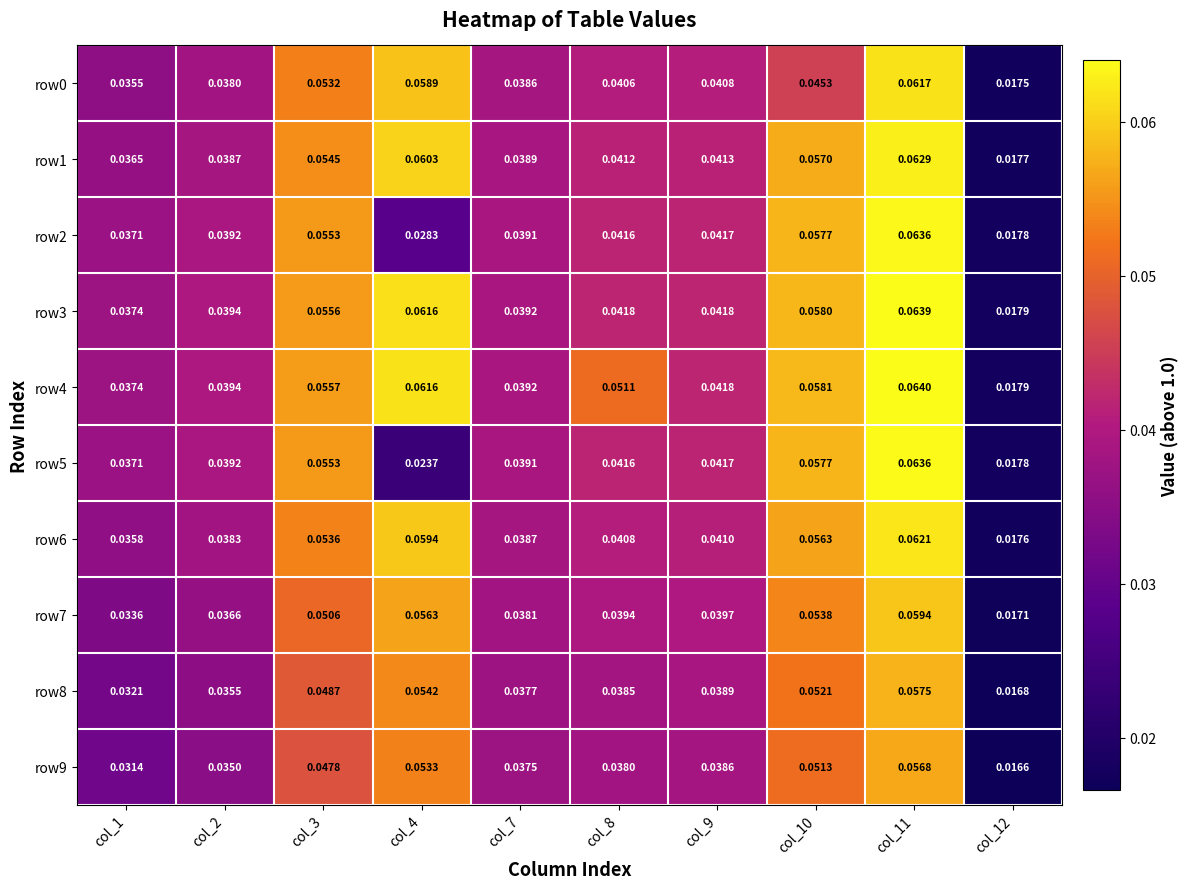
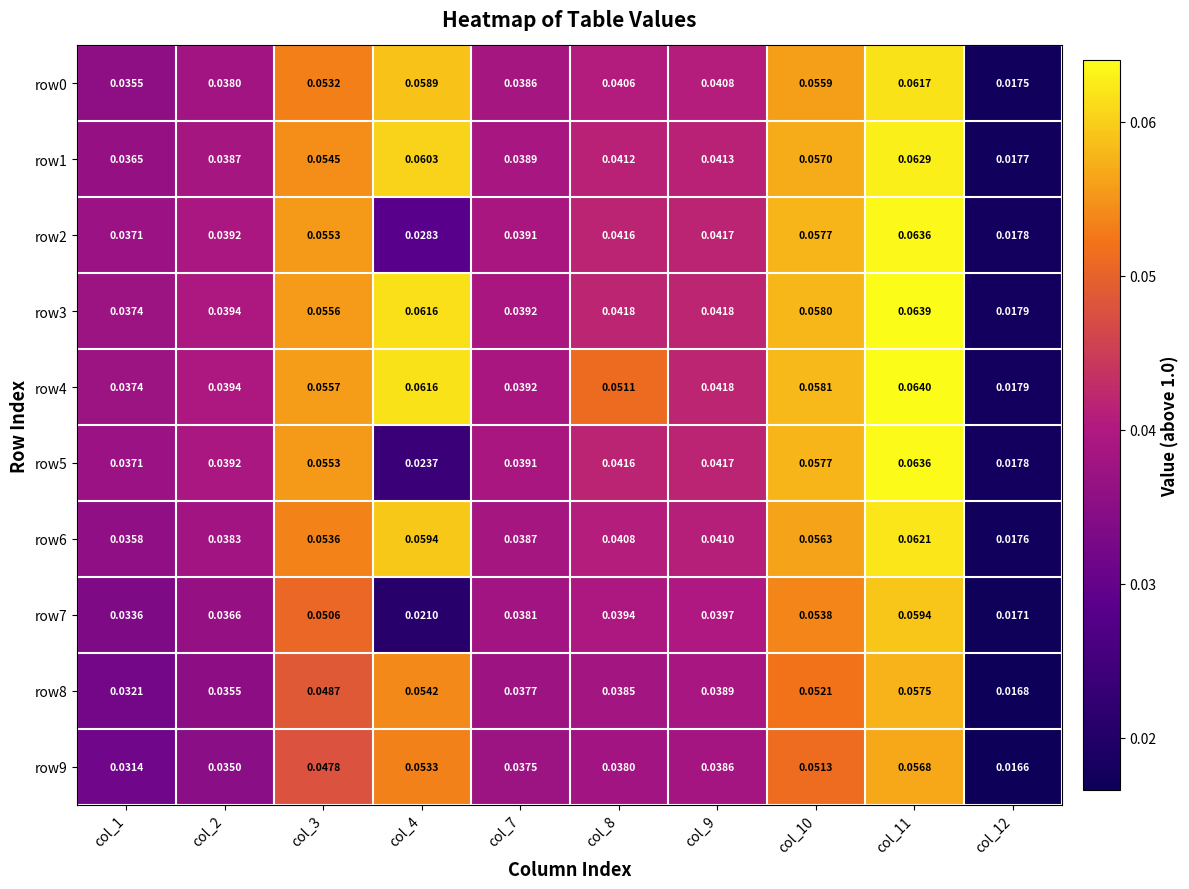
  {
    "row0": {
      "col_1": 0.0355,
      "col_2": 0.0380,
      "col_3": 0.0532,
      "col_4": 0.0589,
      "col_7": 0.0386,
      "col_8": 0.0406,
      "col_9": 0.0408,
-     "col_10": 0.0453,
+     "col_10": 0.0559,
      "col_11": 0.0617,
      "col_12": 0.0175
    },
    "row1": {
      "col_1": 0.0365,
      "col_2": 0.0387,
      "col_3": 0.0545,
      "col_4": 0.0603,
      "col_7": 0.0389,
      "col_8": 0.0412,
      "col_9": 0.0413,
      "col_10": 0.0570,
      "col_11": 0.0629,
      "col_12": 0.0177
    },
    "row2": {
      "col_1": 0.0371,
      "col_2": 0.0392,
      "col_3": 0.0553,
      "col_4": 0.0283,
      "col_7": 0.0391,
      "col_8": 0.0416,
      "col_9": 0.0417,
      "col_10": 0.0577,
      "col_11": 0.0636,
      "col_12": 0.0178
    },
    "row3": {
      "col_1": 0.0374,
      "col_2": 0.0394,
      "col_3": 0.0556,
      "col_4": 0.0616,
      "col_7": 0.0392,
      "col_8": 0.0418,
      "col_9": 0.0418,
      "col_10": 0.0580,
      "col_11": 0.0639,
      "col_12": 0.0179
    },
    "row4": {
      "col_1": 0.0374,
      "col_2": 0.0394,
      "col_3": 0.0557,
      "col_4": 0.0616,
      "col_7": 0.0392,
      "col_8": 0.0511,
      "col_9": 0.0418,
      "col_10": 0.0581,
      "col_11": 0.0640,
      "col_12": 0.0179
    },
    "row5": {
      "col_1": 0.0371,
      "col_2": 0.0392,
      "col_3": 0.0553,
      "col_4": 0.0237,
      "col_7": 0.0391,
      "col_8": 0.0416,
      "col_9": 0.0417,
      "col_10": 0.0577,
      "col_11": 0.0636,
      "col_12": 0.0178
    },
    "row6": {
      "col_1": 0.0358,
      "col_2": 0.0383,
      "col_3": 0.0536,
      "col_4": 0.0594,
      "col_7": 0.0387,
      "col_8": 0.0408,
      "col_9": 0.0410,
      "col_10": 0.0563,
      "col_11": 0.0621,
      "col_12": 0.0176
    },
    "row7": {
      "col_1": 0.0336,
      "col_2": 0.0366,
      "col_3": 0.0506,
-     "col_4": 0.0563,
+     "col_4": 0.0210,
      "col_7": 0.0381,
      "col_8": 0.0394,
      "col_9": 0.0397,
      "col_10": 0.0538,
      "col_11": 0.0594,
      "col_12": 0.0171
    },
    "row8": {
      "col_1": 0.0321,
      "col_2": 0.0355,
      "col_3": 0.0487,
      "col_4": 0.0542,
      "col_7": 0.0377,
      "col_8": 0.0385,
      "col_9": 0.0389,
      "col_10": 0.0521,
      "col_11": 0.0575,
      "col_12": 0.0168
    },
    "row9": {
      "col_1": 0.0314,
      "col_2": 0.0350,
      "col_3": 0.0478,
      "col_4": 0.0533,
      "col_7": 0.0375,
      "col_8": 0.0380,
      "col_9": 0.0386,
      "col_10": 0.0513,
      "col_11": 0.0568,
      "col_12": 0.0166
    }
  }
